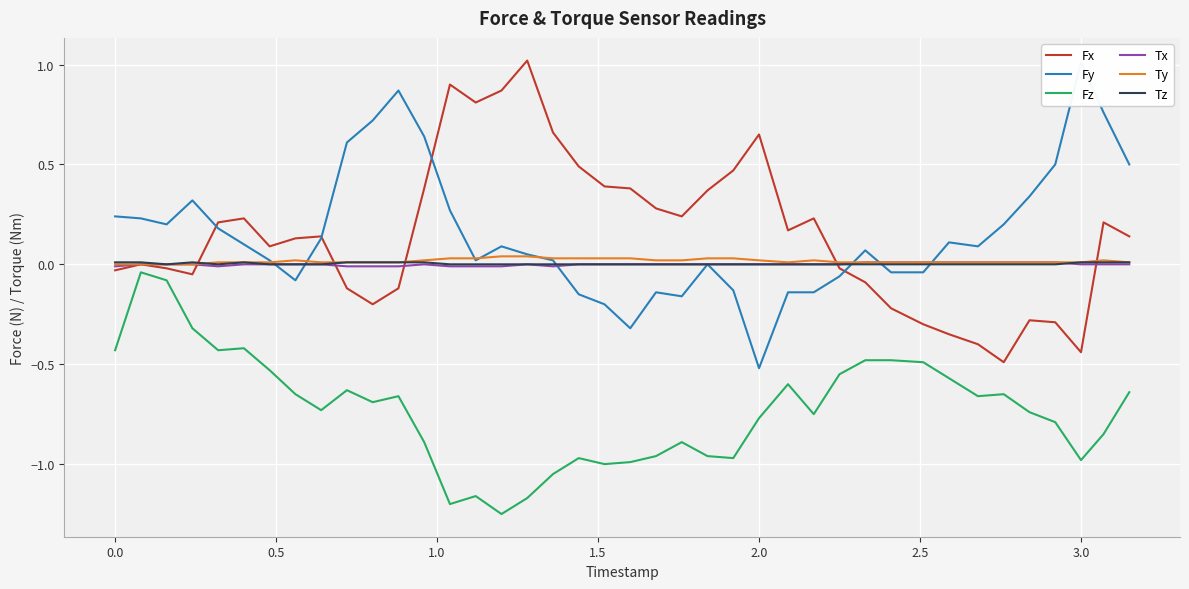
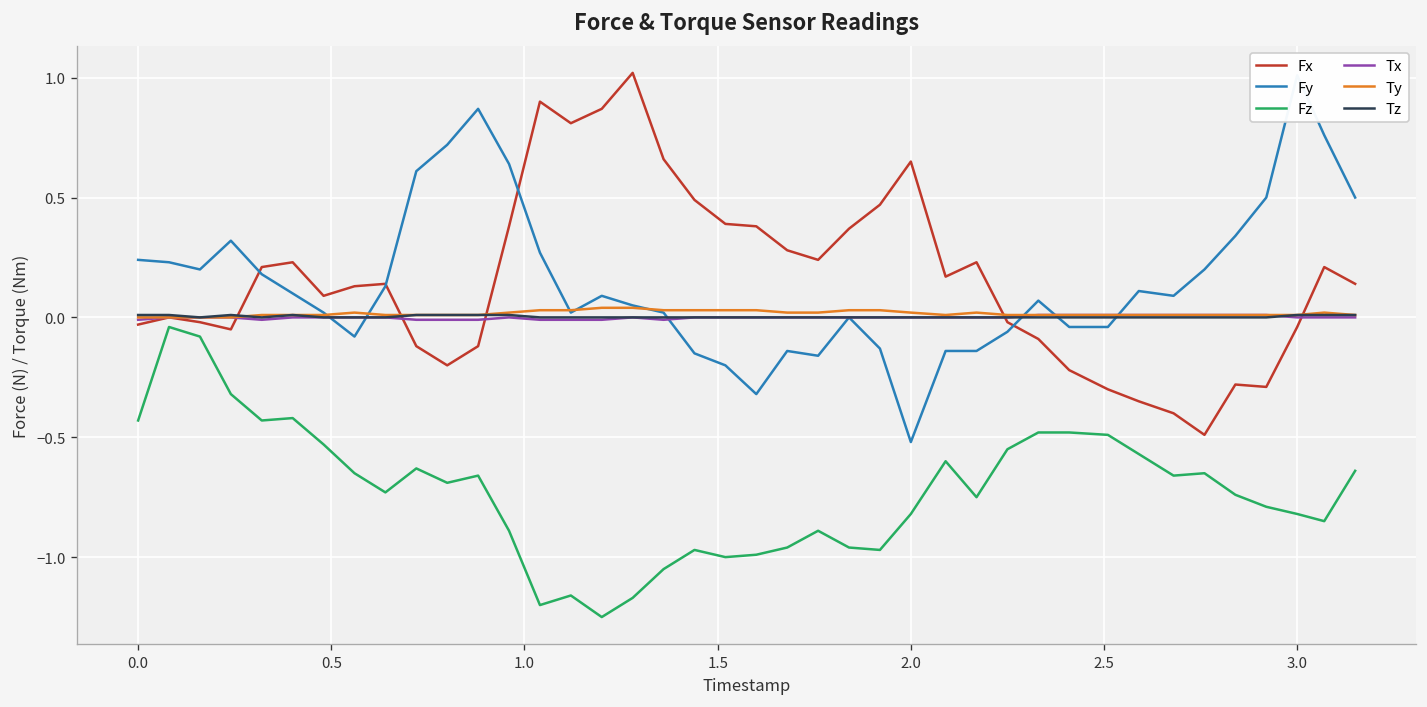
  {
    "Fx": {
      "0.0": -0.03,
      "2.0": 0.65,
-     "3.0": -0.44
+     "3.0": -0.04
    },
    "Fy": {
      "0.0": 0.24,
      "2.0": -0.52
    },
    "Fz": {
      "0.0": -0.43,
-     "2.0": -0.77,
-     "3.0": -0.98
+     "2.0": -0.82,
+     "3.0": -0.82
    },
    "Ty": {
      "2.0": 0.02
    }
  }
